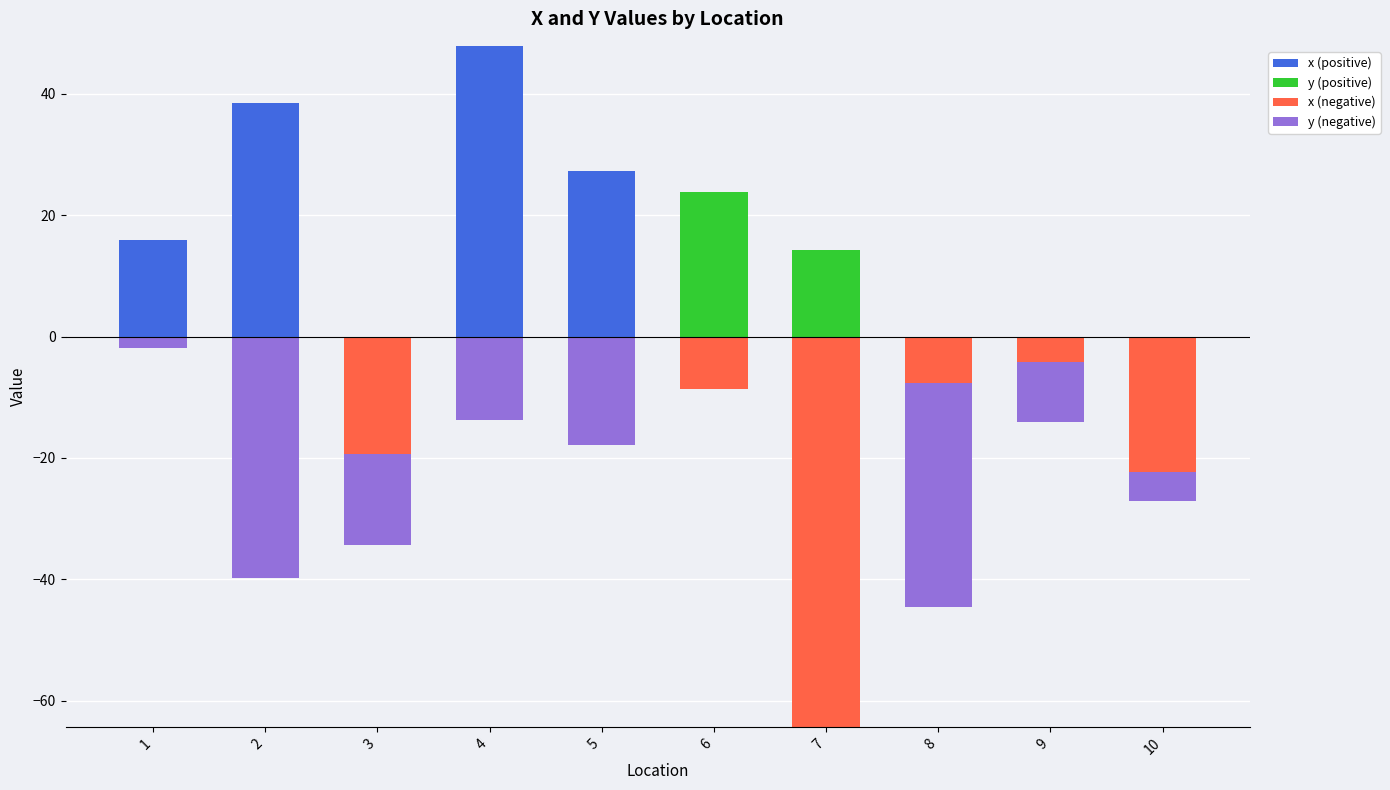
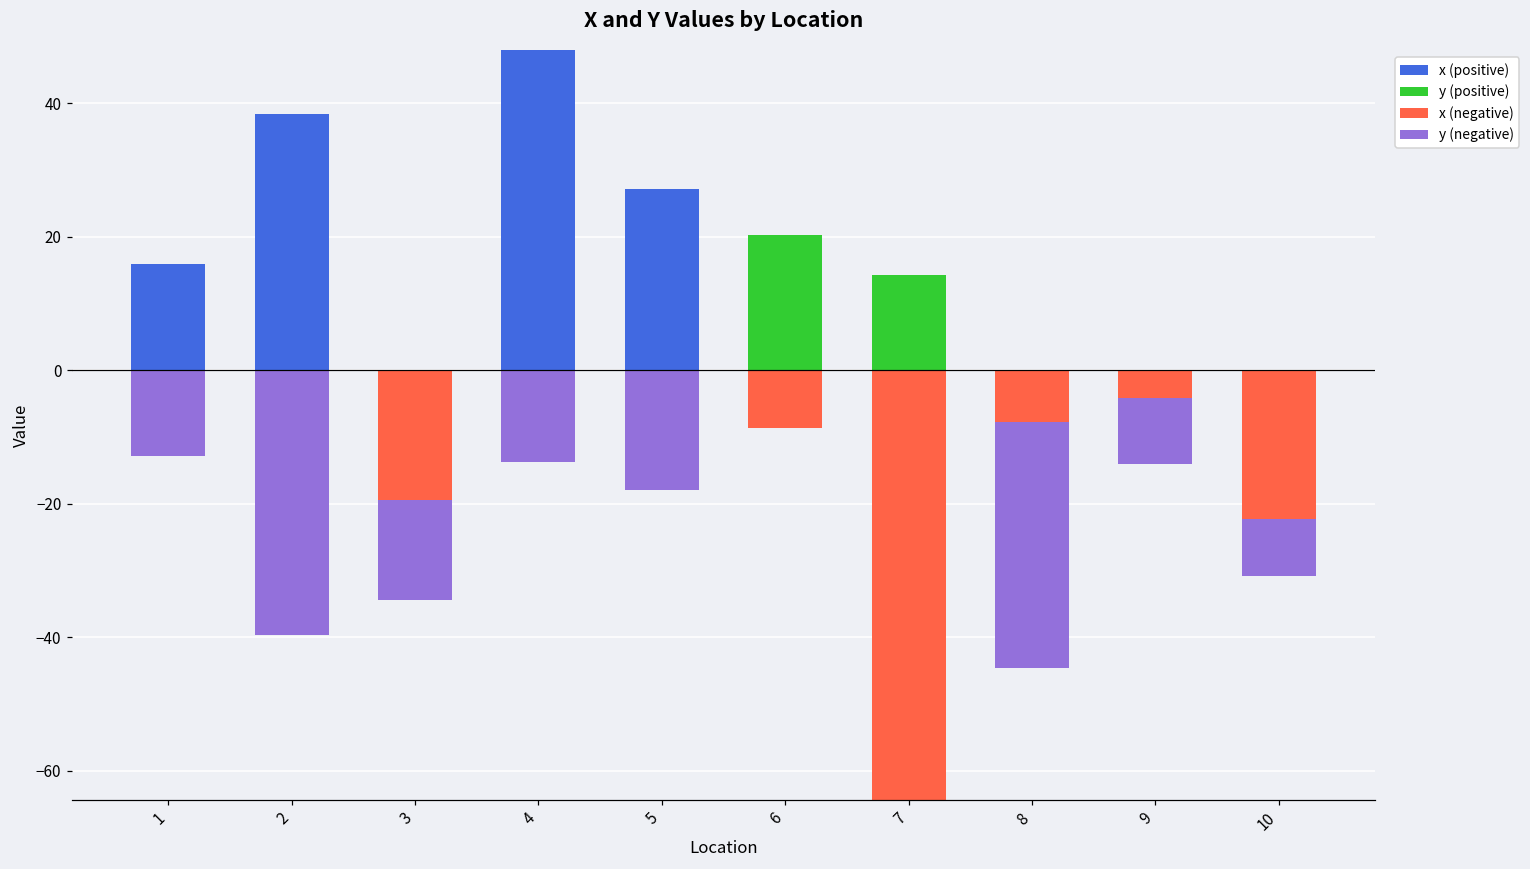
  {
    "x (positive)": {
      "1": 16,
      "2": 38,
      "3": 0,
      "4": 48,
      "5": 27,
      "6": 0,
      "7": 0,
      "8": 0,
      "9": 0,
      "10": 0
    },
    "y (positive)": {
-     "6": 24
+     "6": 20
    },
    "x (negative)": {
      "1": 0,
      "2": 0,
      "3": -19,
      "4": 0,
      "5": 0,
      "6": -9,
      "7": -64,
      "8": -8,
      "9": -4,
      "10": -22
    },
    "y (negative)": {
-     "1": -2,
+     "1": -13,
      "2": -40,
      "3": -15,
      "4": -14,
      "5": -18,
      "6": 0,
      "7": 0,
      "8": -37,
      "9": -10,
-     "10": -5
+     "10": -9
    }
  }
